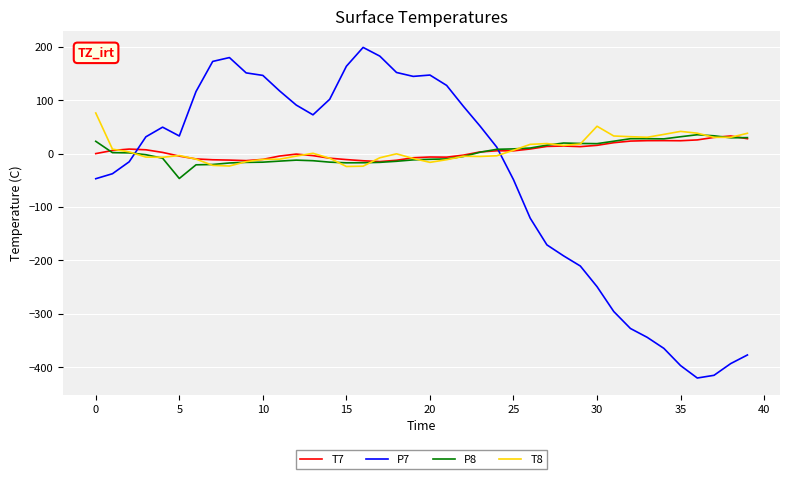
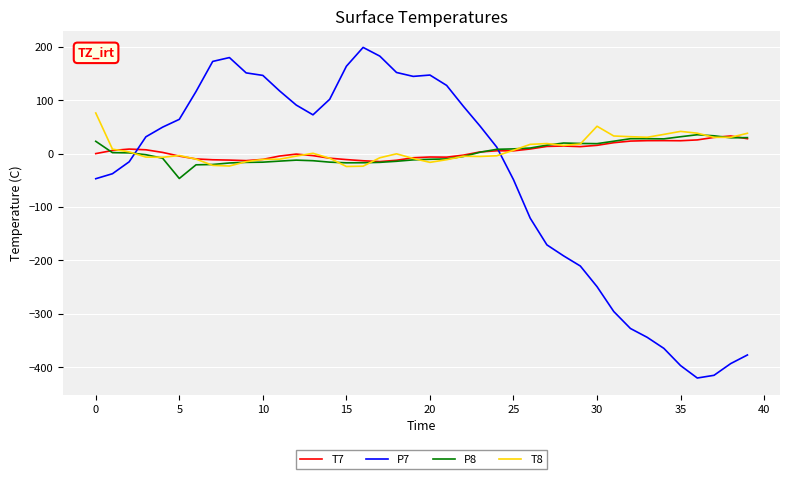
  {
    "T7": {
      "0": 0,
      "15": -10,
      "35": 20
    },
    "P7": {
      "0": -50,
-     "5": 30,
+     "5": 60,
      "10": 150,
      "15": 160,
      "20": 150,
      "25": -50,
      "30": -250,
      "35": -400
    },
    "P8": {
      "0": 20,
      "5": -50,
      "10": -20,
      "15": -20,
      "35": 30
    },
    "T8": {
      "0": 80,
      "15": -20,
      "20": -20,
      "30": 50,
      "35": 40
    }
  }
